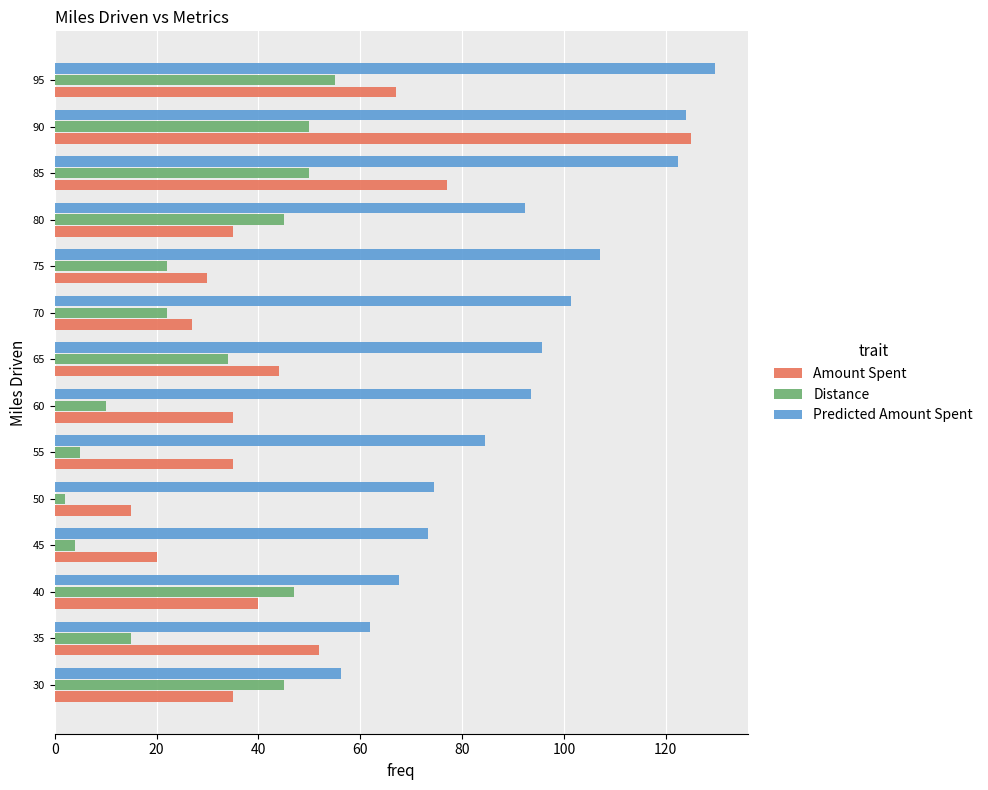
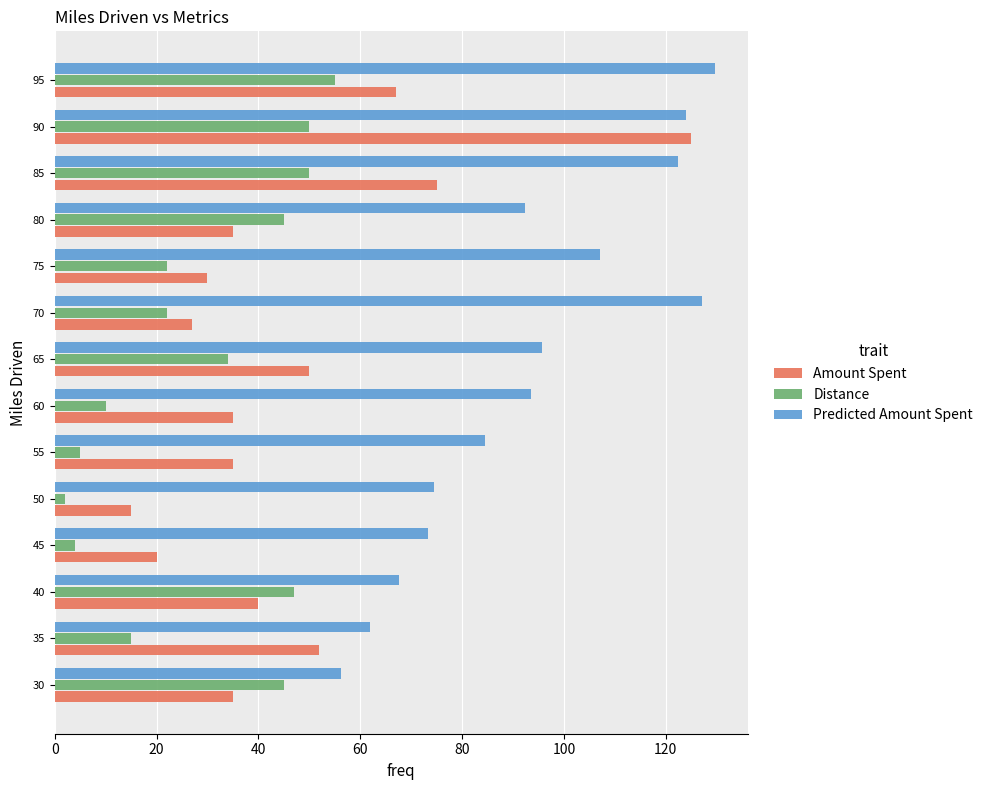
  {
    "Amount Spent": {
      "95": 67,
      "90": 125,
-     "85": 77,
+     "85": 75,
      "80": 35,
      "75": 30,
      "70": 27,
-     "65": 44,
+     "65": 50,
      "60": 35,
      "55": 35,
      "50": 15,
      "45": 20,
      "40": 40,
      "35": 52,
      "30": 35
    },
    "Distance": {
      "95": 55,
      "90": 50,
      "85": 50,
      "80": 45,
      "75": 22,
      "70": 22,
      "65": 34,
      "60": 10,
      "55": 5,
      "50": 2,
      "45": 4,
      "40": 47,
      "35": 15,
      "30": 45
    },
    "Predicted Amount Spent": {
      "95": 130,
      "90": 124,
      "85": 122,
      "80": 92,
      "75": 107,
-     "70": 101,
+     "70": 127,
      "65": 96,
      "60": 93,
      "55": 85,
      "50": 74,
      "45": 73,
      "40": 68,
      "35": 62,
      "30": 56
    }
  }
